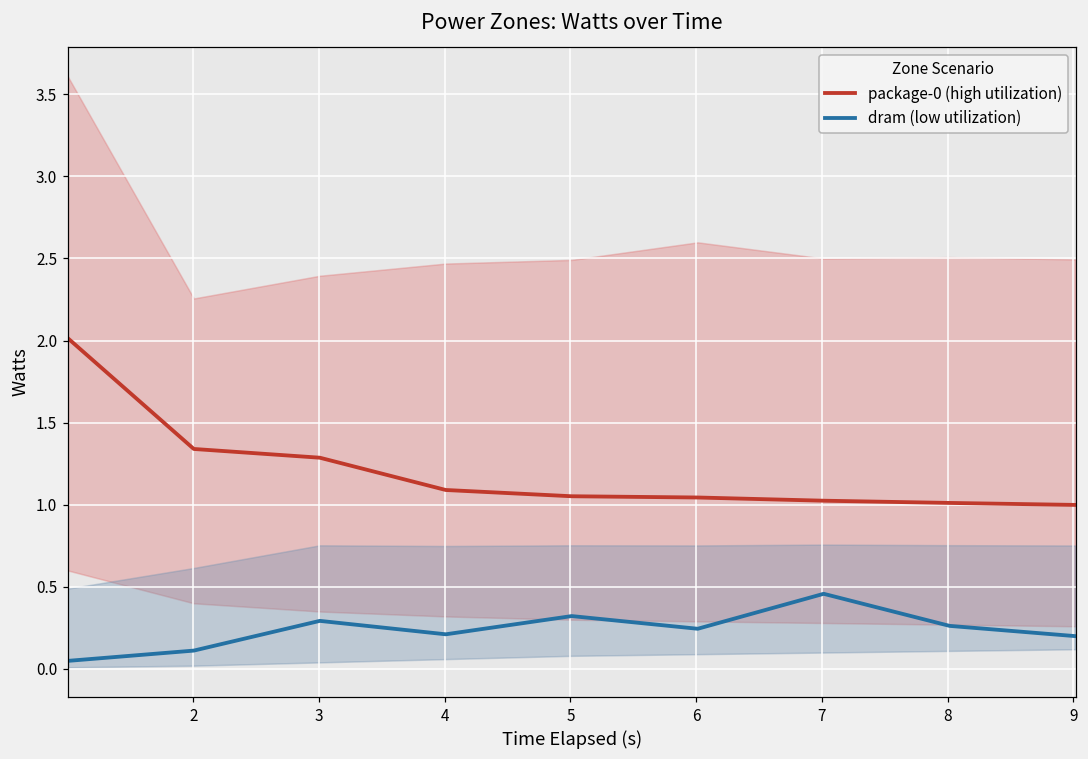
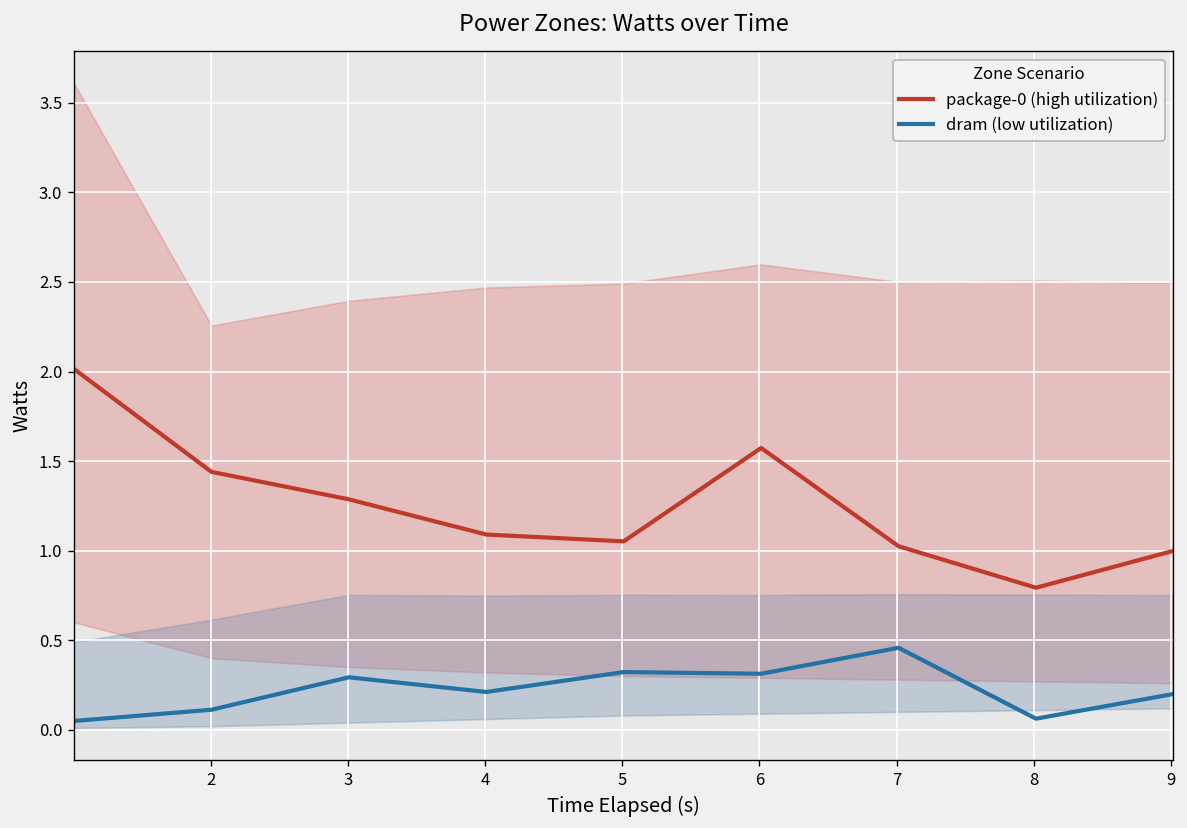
  {
    "package-0 (high utilization)": {
-     "2": 1.34,
+     "2": 1.44,
      "3": 1.29,
      "4": 1.09,
      "5": 1.05,
-     "6": 1.04,
+     "6": 1.57,
      "7": 1.02,
-     "8": 1.01,
+     "8": 0.79,
      "9": 1.00
    },
    "dram (low utilization)": {
      "2": 0.11,
      "3": 0.29,
      "4": 0.21,
      "5": 0.32,
-     "6": 0.24,
+     "6": 0.31,
      "7": 0.46,
-     "8": 0.26,
+     "8": 0.06,
      "9": 0.20
    }
  }
